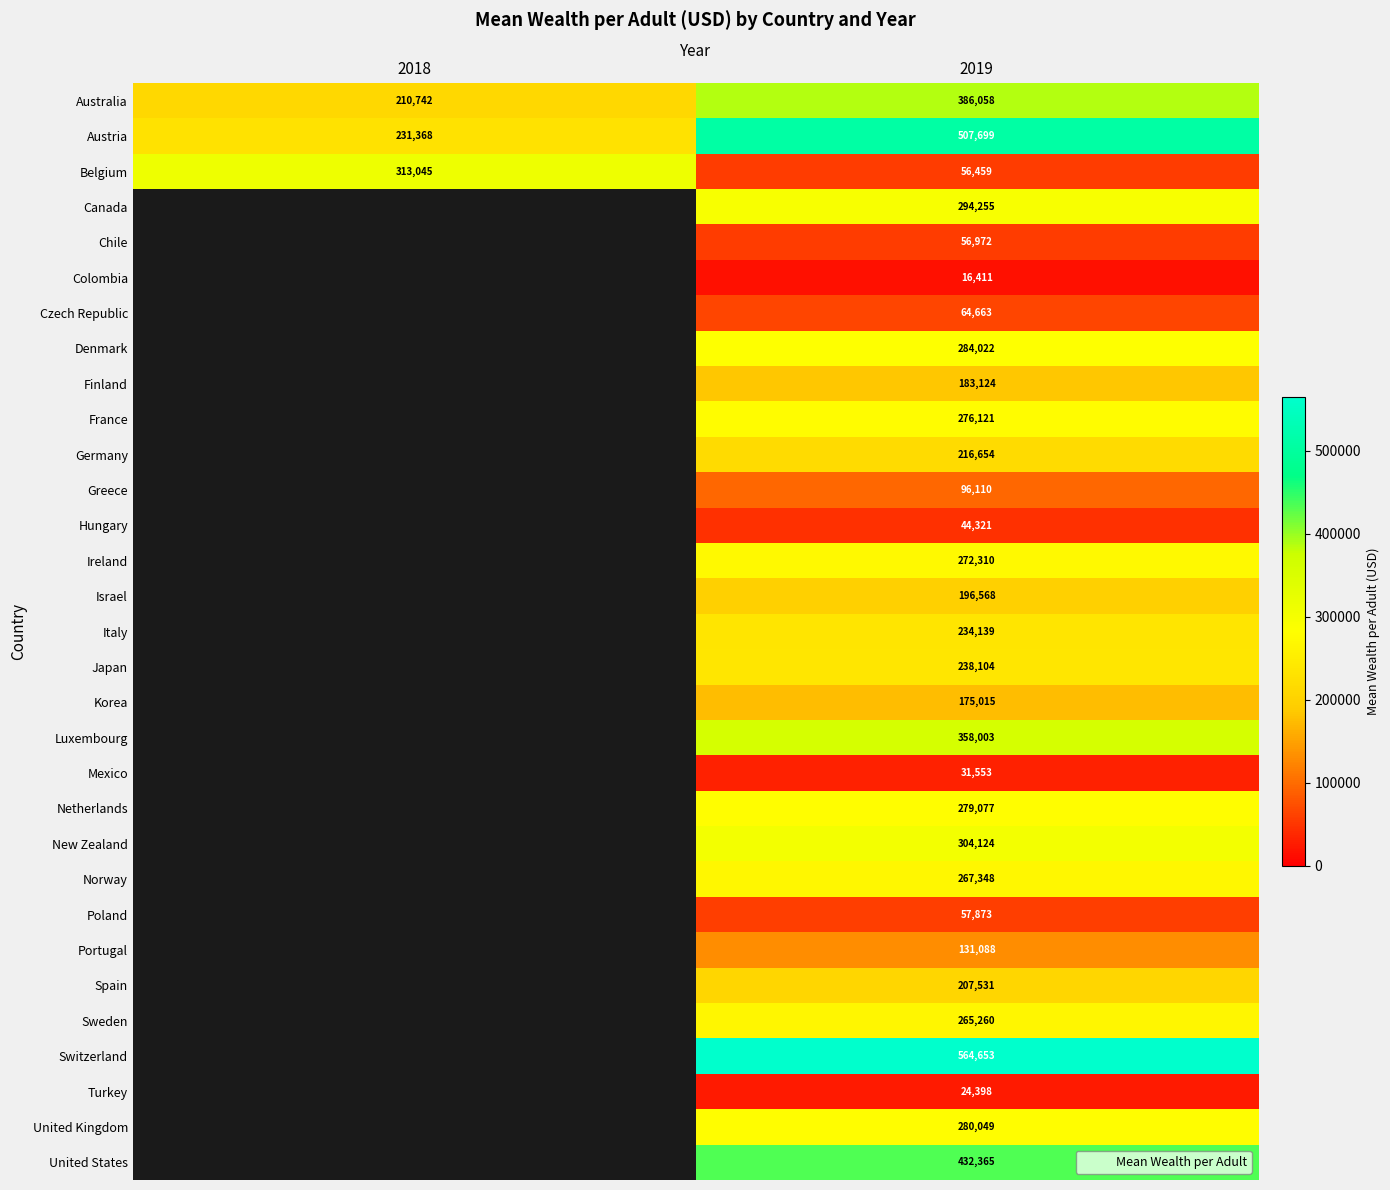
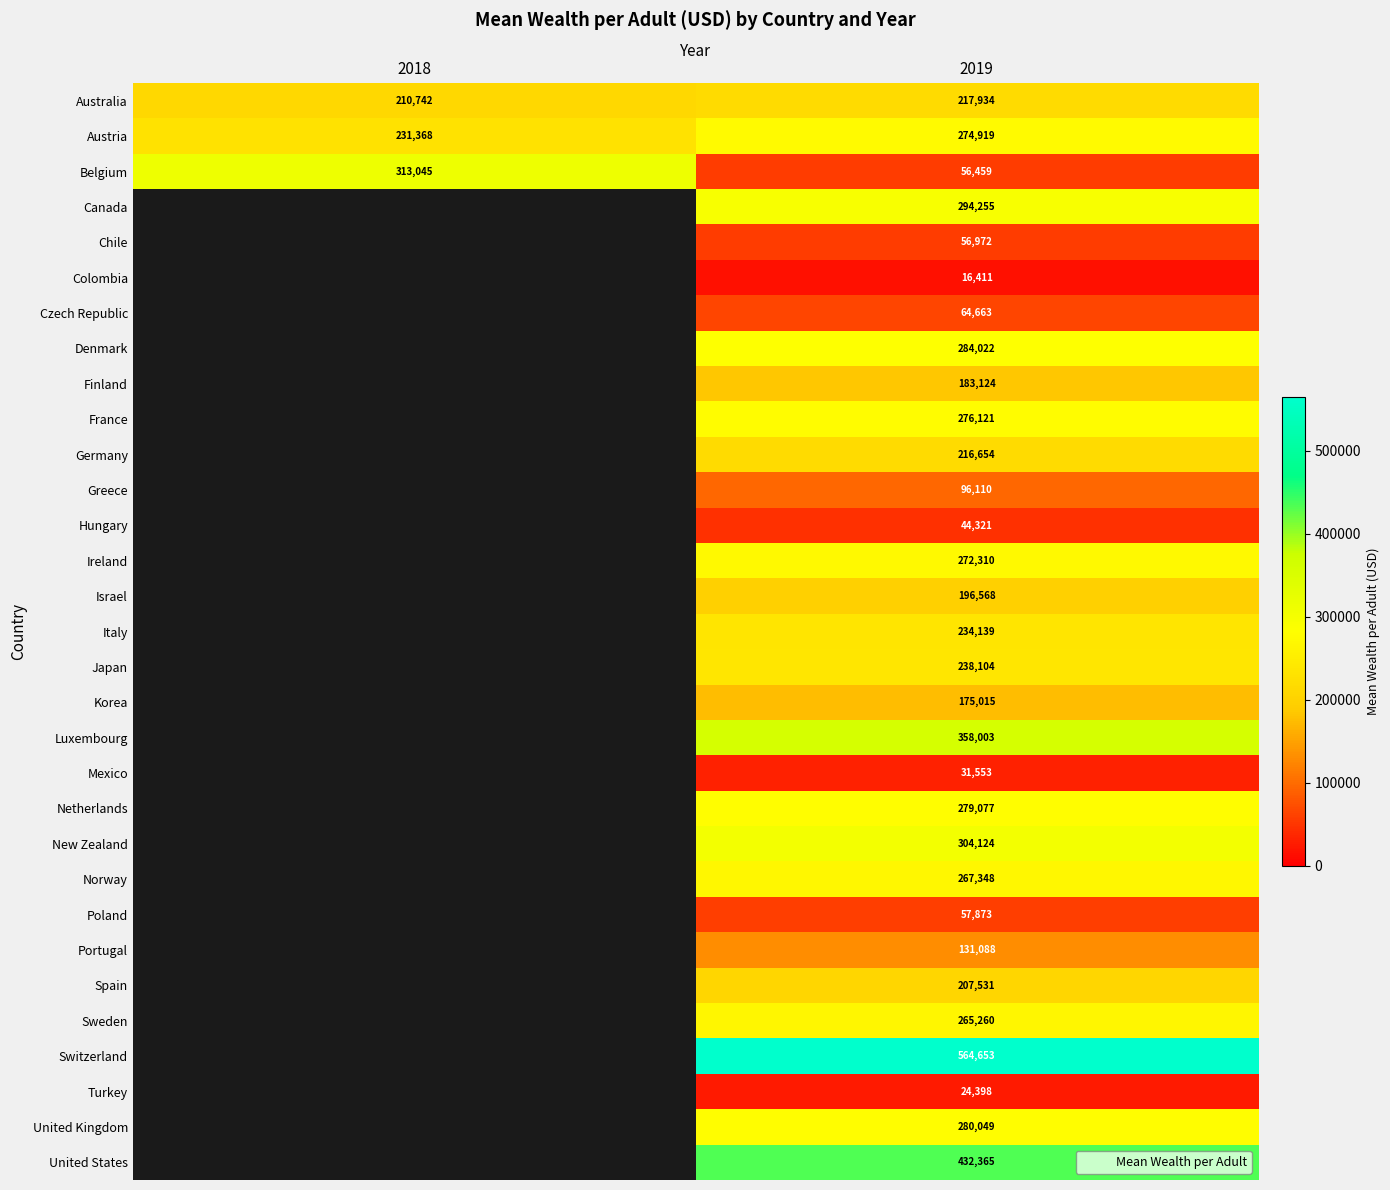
  {
    "Australia": {
      "2018": "210,742",
-     "2019": "386,058"
+     "2019": "217,934"
    },
    "Austria": {
      "2018": "231,368",
-     "2019": "507,699"
+     "2019": "274,919"
    },
    "Belgium": {
      "2018": "313,045",
      "2019": "56,459"
    },
    "Canada": {
      "2019": "294,255"
    },
    "Chile": {
      "2019": "56,972"
    },
    "Colombia": {
      "2019": "16,411"
    },
    "Czech Republic": {
      "2019": "64,663"
    },
    "Denmark": {
      "2019": "284,022"
    },
    "Finland": {
      "2019": "183,124"
    },
    "France": {
      "2019": "276,121"
    },
    "Germany": {
      "2019": "216,654"
    },
    "Greece": {
      "2019": "96,110"
    },
    "Hungary": {
      "2019": "44,321"
    },
    "Ireland": {
      "2019": "272,310"
    },
    "Israel": {
      "2019": "196,568"
    },
    "Italy": {
      "2019": "234,139"
    },
    "Japan": {
      "2019": "238,104"
    },
    "Korea": {
      "2019": "175,015"
    },
    "Luxembourg": {
      "2019": "358,003"
    },
    "Mexico": {
      "2019": "31,553"
    },
    "Netherlands": {
      "2019": "279,077"
    },
    "New Zealand": {
      "2019": "304,124"
    },
    "Norway": {
      "2019": "267,348"
    },
    "Poland": {
      "2019": "57,873"
    },
    "Portugal": {
      "2019": "131,088"
    },
    "Spain": {
      "2019": "207,531"
    },
    "Sweden": {
      "2019": "265,260"
    },
    "Switzerland": {
      "2019": "564,653"
    },
    "Turkey": {
      "2019": "24,398"
    },
    "United Kingdom": {
      "2019": "280,049"
    },
    "United States": {
      "2019": "432,365"
    }
  }
